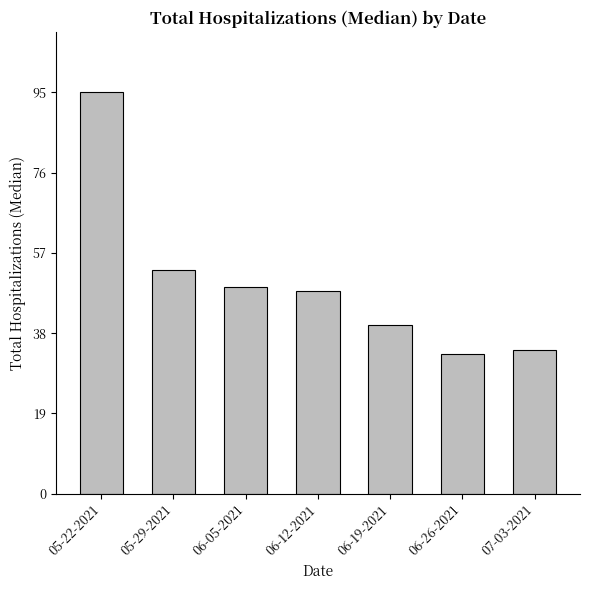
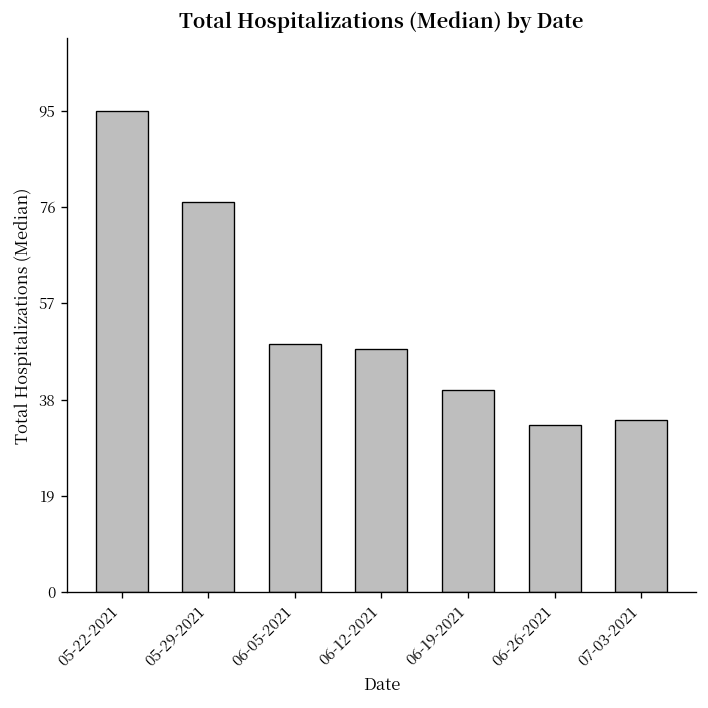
  {
    "05-22-2021": 95,
-   "05-29-2021": 53,
+   "05-29-2021": 77,
    "06-05-2021": 49,
    "06-12-2021": 48,
    "06-19-2021": 40,
    "06-26-2021": 33,
    "07-03-2021": 34
  }
